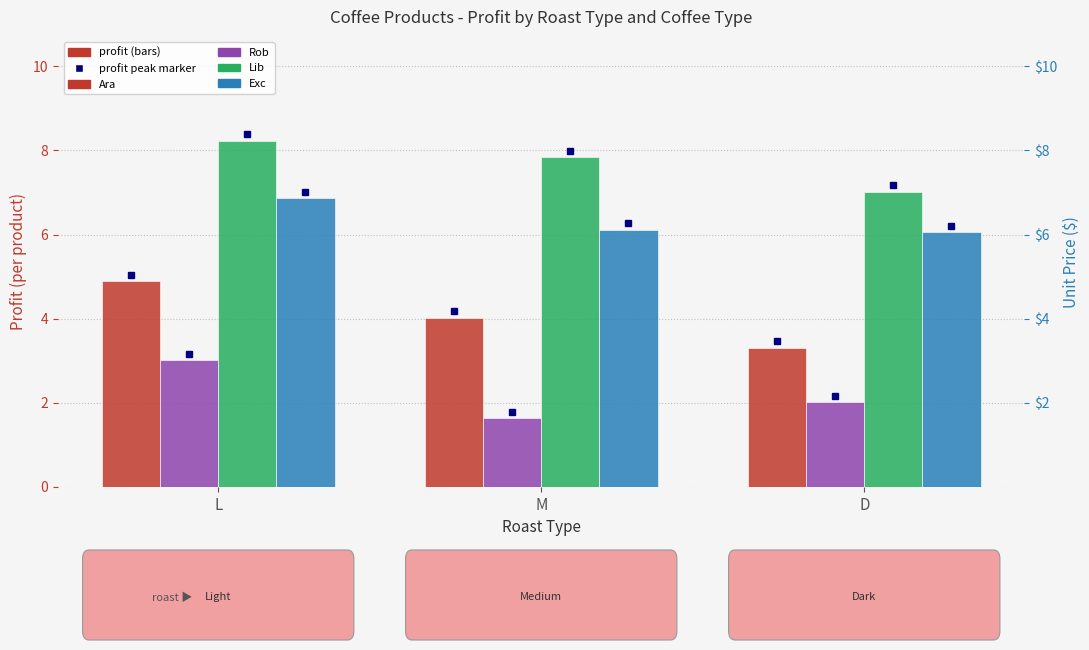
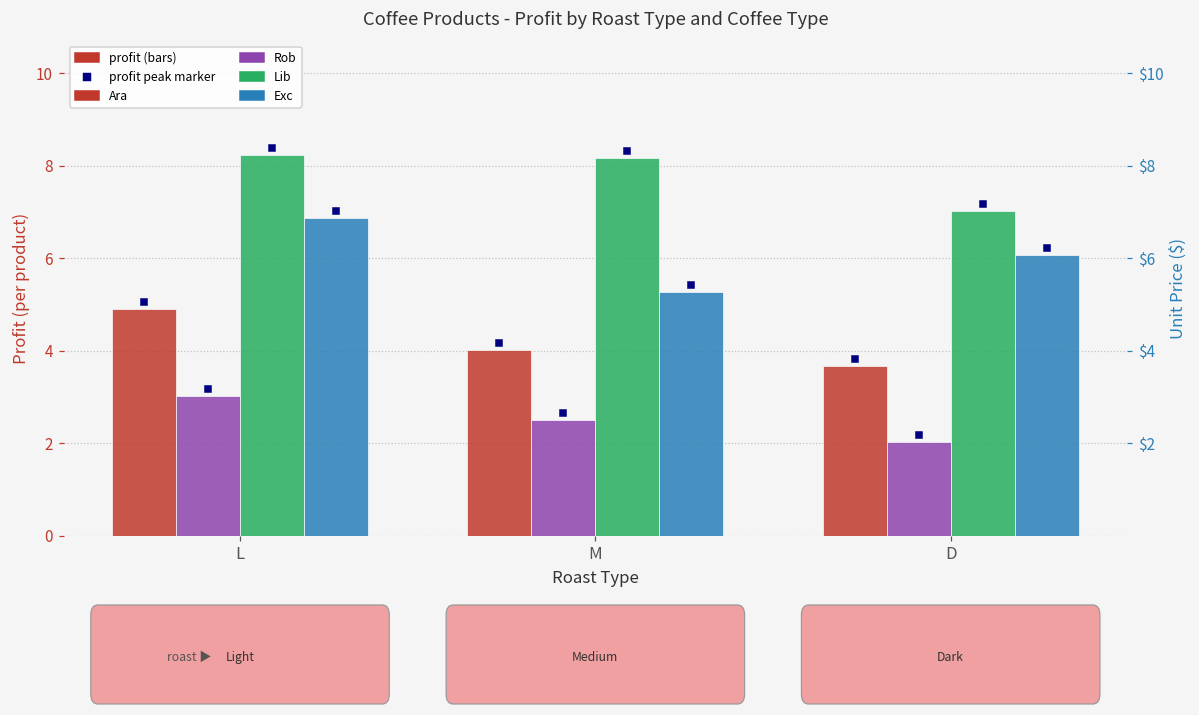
  {
    "Ara": {
      "L": 4.9,
      "M": 4.0,
-     "D": 3.3
+     "D": 3.7
    },
    "Rob": {
      "L": 3.0,
-     "M": 1.6,
+     "M": 2.5,
      "D": 2.0
    },
    "Lib": {
      "L": 8.2,
-     "M": 7.8,
+     "M": 8.2,
      "D": 7.0
    },
    "Exc": {
      "L": 6.9,
-     "M": 6.1,
+     "M": 5.3,
      "D": 6.1
    }
  }
